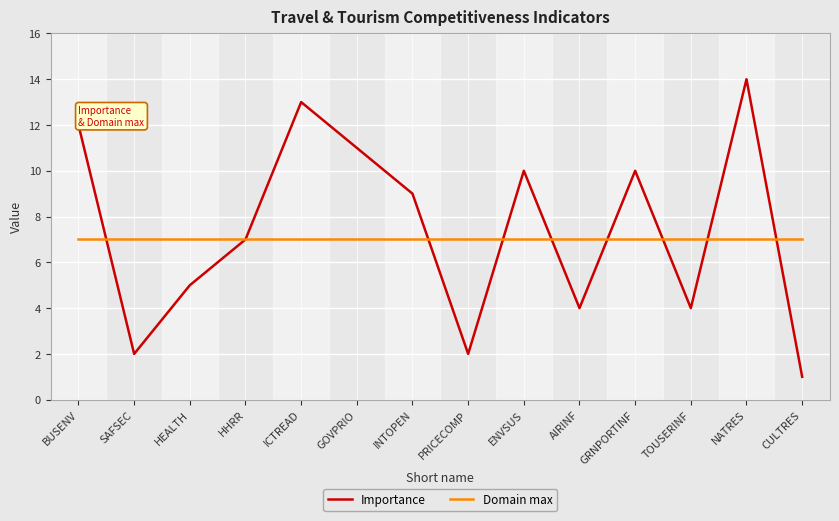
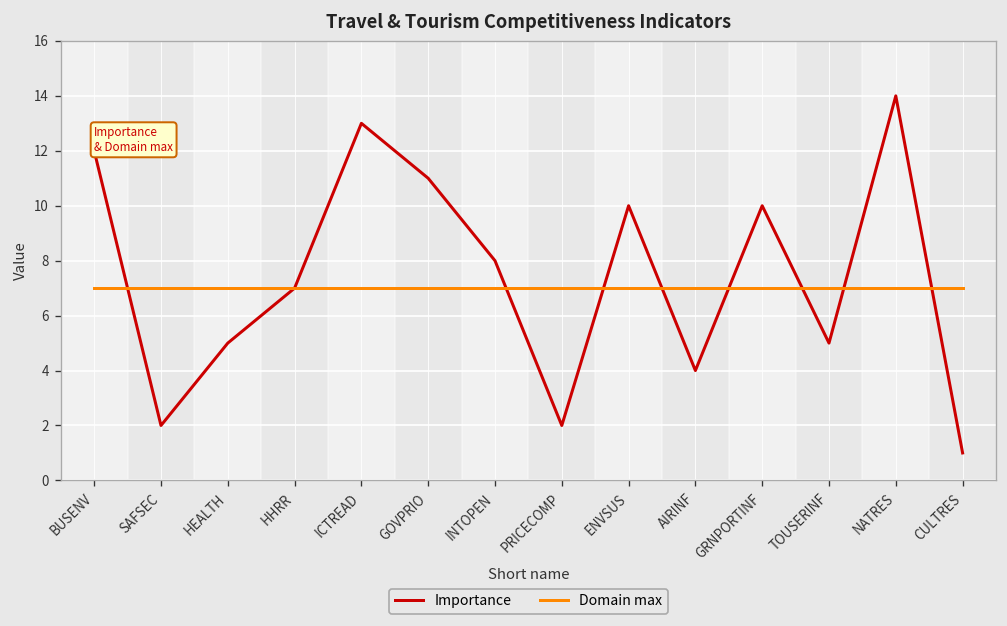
  {
    "Importance": {
      "SAFSEC": 2,
      "HEALTH": 5,
      "ICTREAD": 13,
      "GOVPRIO": 11,
-     "INTOPEN": 9,
+     "INTOPEN": 8,
      "PRICECOMP": 2,
      "ENVSUS": 10,
      "AIRINF": 4,
      "GRNPORTINF": 10,
-     "TOUSERINF": 4,
+     "TOUSERINF": 5,
      "NATRES": 14,
      "CULTRES": 1
    },
    "Domain max": {
      "BUSENV": 7,
      "SAFSEC": 7,
      "HEALTH": 7,
      "ICTREAD": 7,
      "GOVPRIO": 7,
      "INTOPEN": 7,
      "PRICECOMP": 7,
      "ENVSUS": 7,
      "AIRINF": 7,
      "GRNPORTINF": 7,
      "TOUSERINF": 7,
      "NATRES": 7,
      "CULTRES": 7
    }
  }
